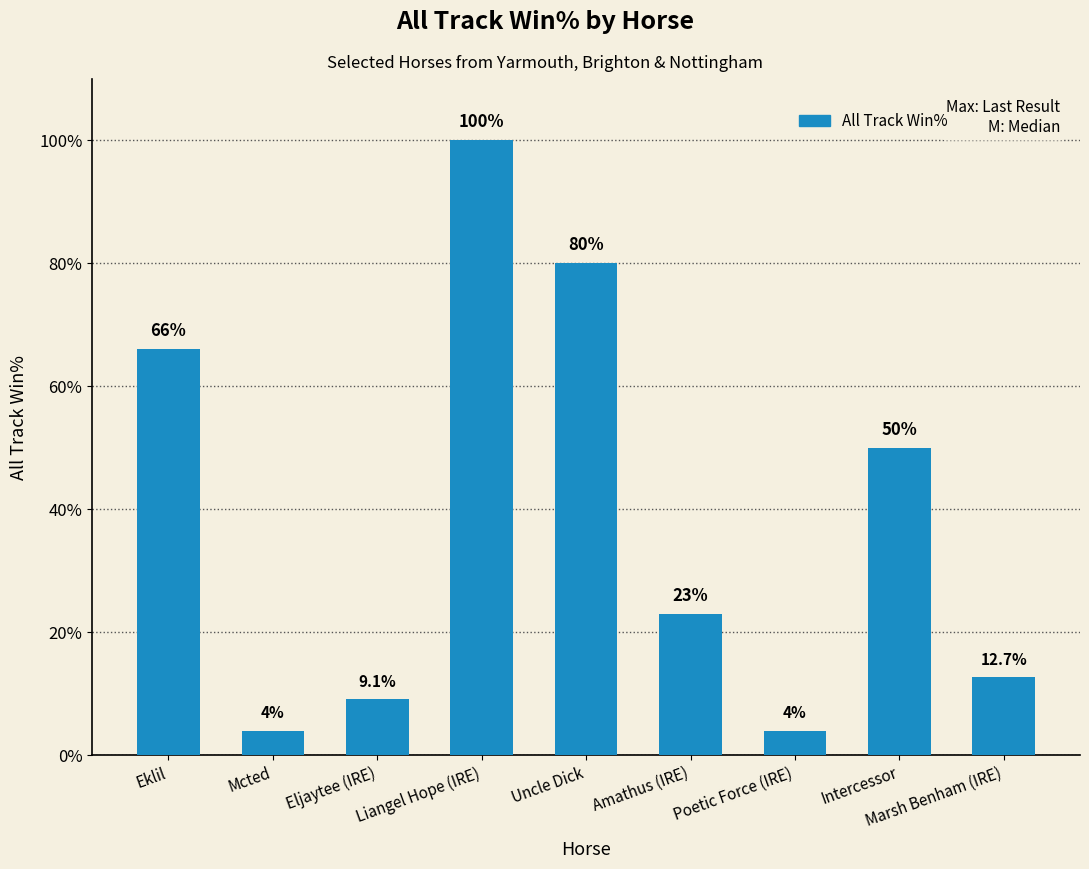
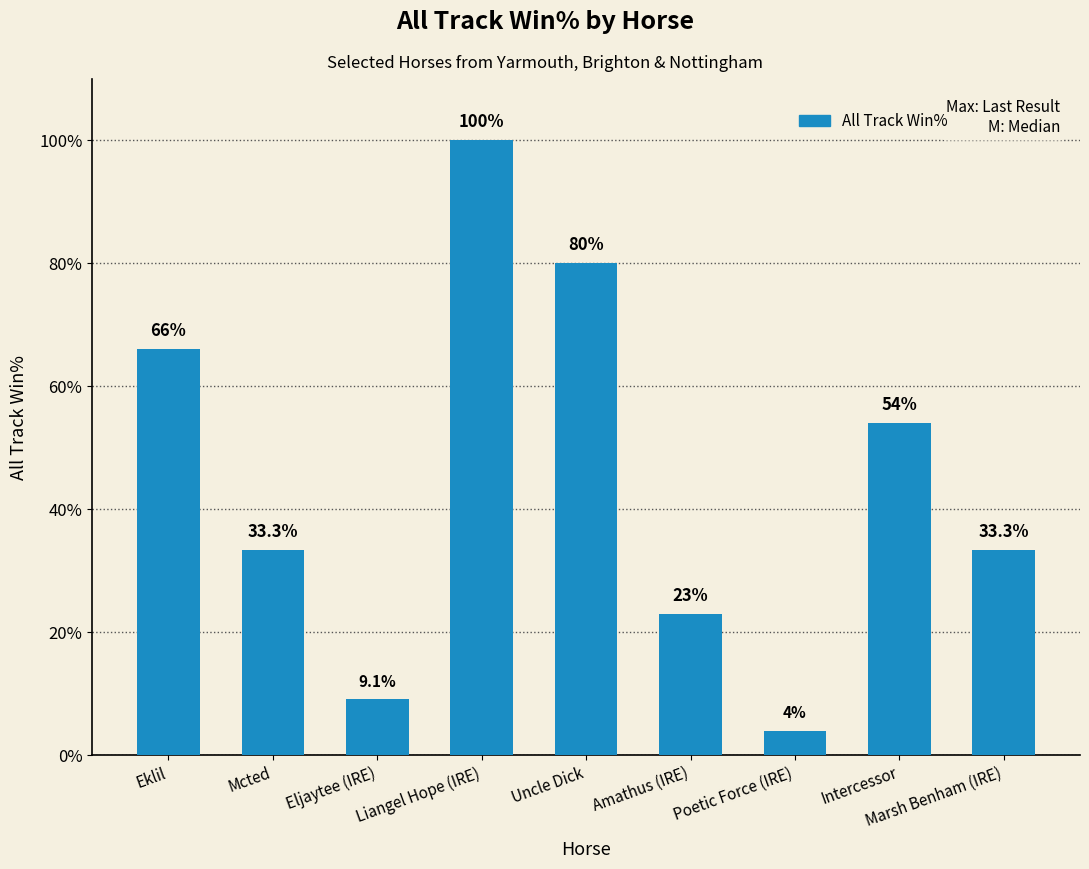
  {
    "Eklil": "66%",
-   "Mcted": "4%",
+   "Mcted": "33.3%",
    "Eljaytee (IRE)": "9.1%",
    "Liangel Hope (IRE)": "100%",
    "Uncle Dick": "80%",
    "Amathus (IRE)": "23%",
    "Poetic Force (IRE)": "4%",
-   "Intercessor": "50%",
-   "Marsh Benham (IRE)": "12.7%"
+   "Intercessor": "54%",
+   "Marsh Benham (IRE)": "33.3%"
  }
